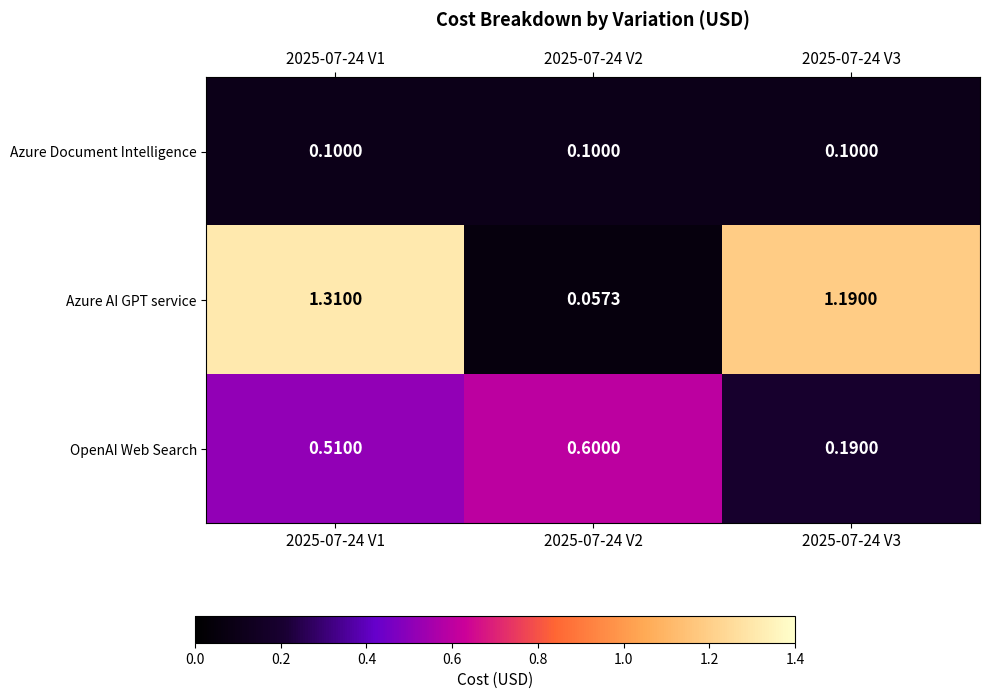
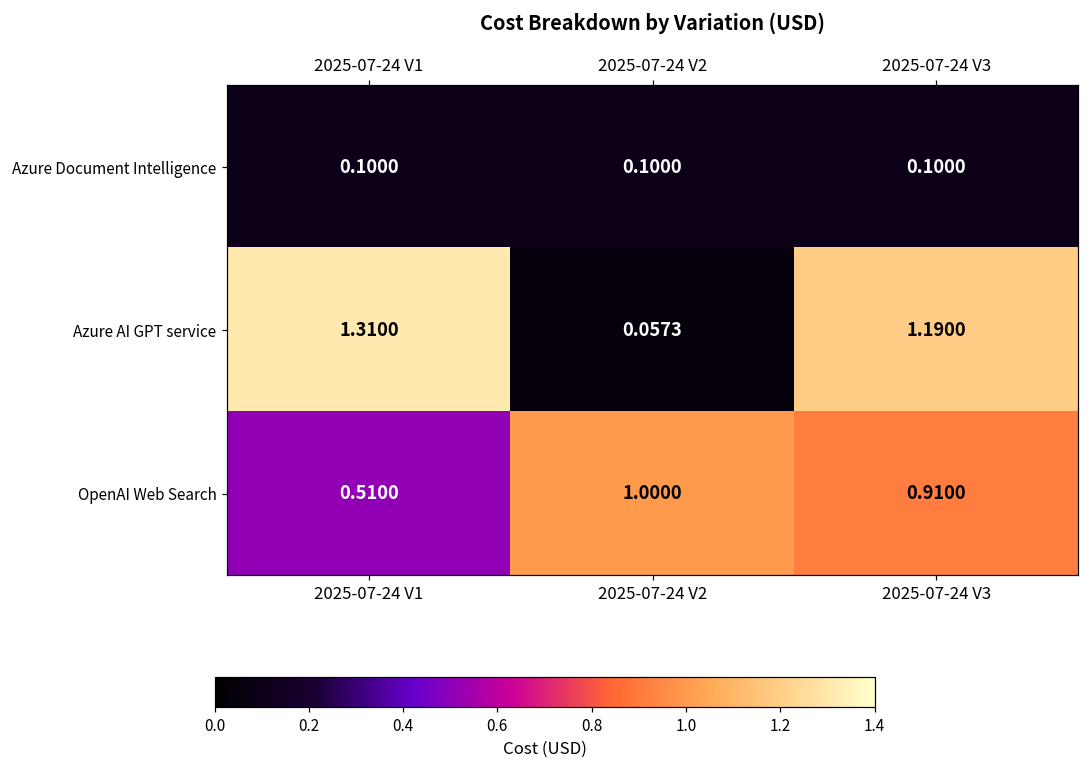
  {
    "Azure Document Intelligence": {
      "2025-07-24 V1": 0.1000,
      "2025-07-24 V2": 0.1000,
      "2025-07-24 V3": 0.1000
    },
    "Azure AI GPT service": {
      "2025-07-24 V1": 1.3100,
      "2025-07-24 V2": 0.0573,
      "2025-07-24 V3": 1.1900
    },
    "OpenAI Web Search": {
      "2025-07-24 V1": 0.5100,
-     "2025-07-24 V2": 0.6000,
-     "2025-07-24 V3": 0.1900
+     "2025-07-24 V2": 1.0000,
+     "2025-07-24 V3": 0.9100
    }
  }
